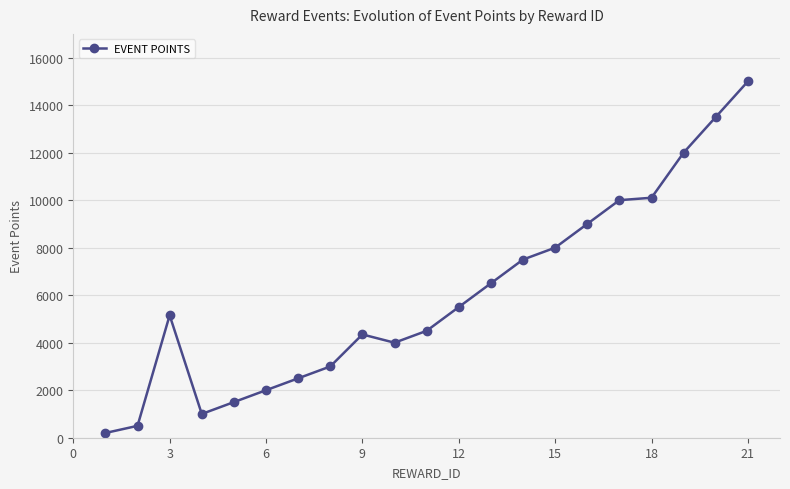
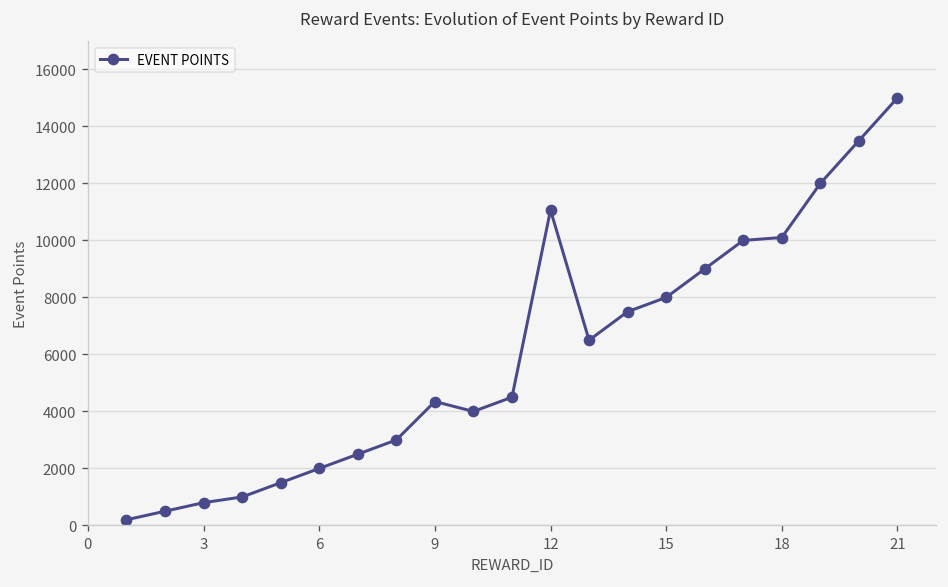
  {
-   "3": 5200,
+   "3": 800,
    "6": 2000,
    "9": 4300,
-   "12": 5500,
+   "12": 11100,
    "15": 8000,
    "18": 10100,
    "21": 15000
  }
